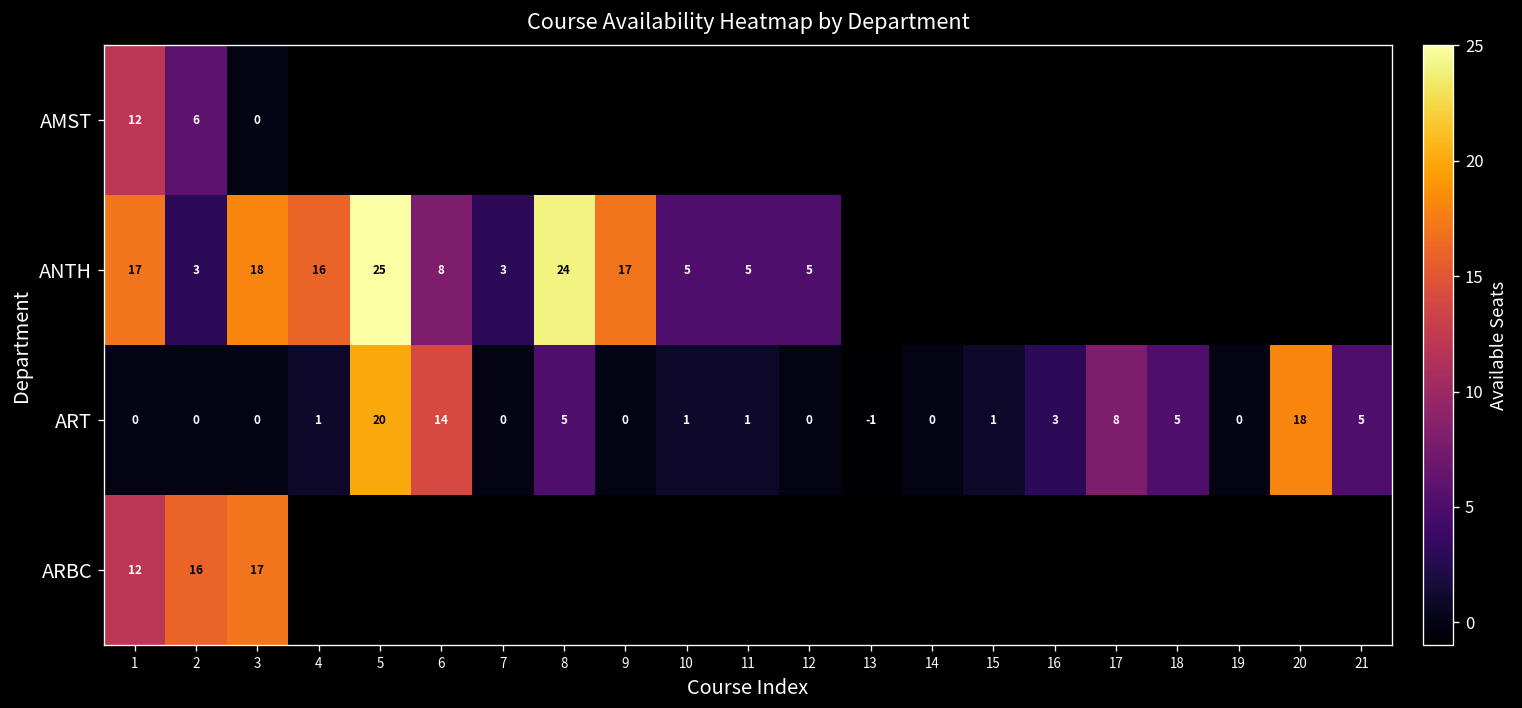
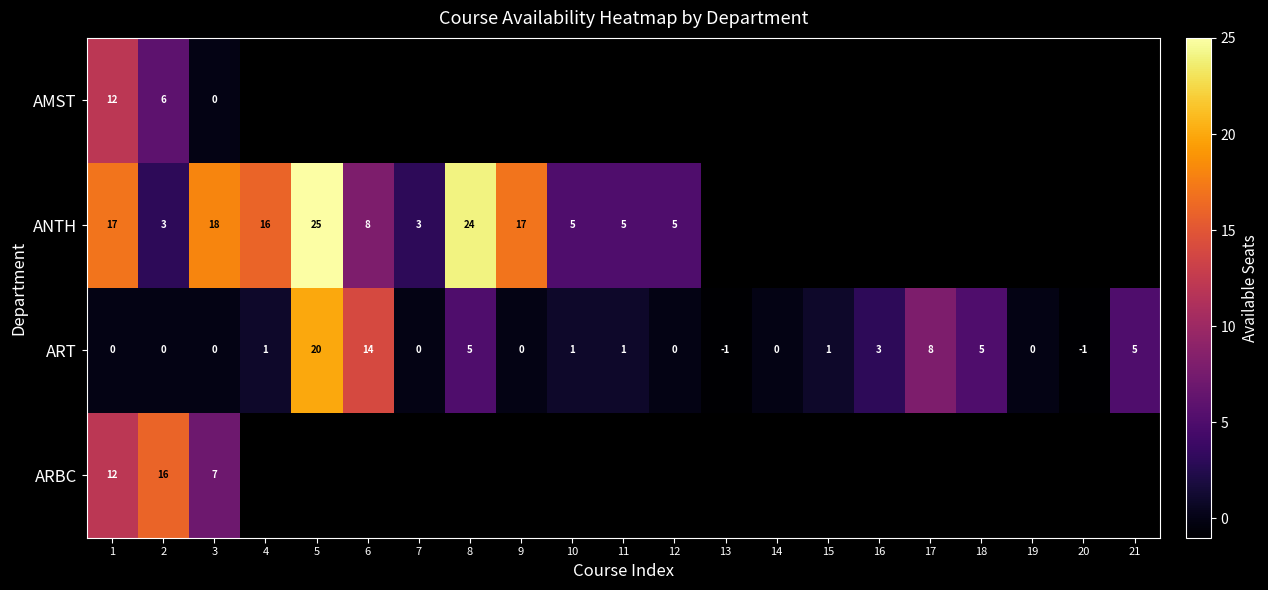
  {
    "AMST": {
      "1": 12,
      "2": 6,
      "3": 0
    },
    "ANTH": {
      "1": 17,
      "2": 3,
      "3": 18,
      "4": 16,
      "5": 25,
      "6": 8,
      "7": 3,
      "8": 24,
      "9": 17,
      "10": 5,
      "11": 5,
      "12": 5
    },
    "ART": {
      "1": 0,
      "2": 0,
      "3": 0,
      "4": 1,
      "5": 20,
      "6": 14,
      "7": 0,
      "8": 5,
      "9": 0,
      "10": 1,
      "11": 1,
      "12": 0,
      "13": -1,
      "14": 0,
      "15": 1,
      "16": 3,
      "17": 8,
      "18": 5,
      "19": 0,
-     "20": 18,
+     "20": -1,
      "21": 5
    },
    "ARBC": {
      "1": 12,
      "2": 16,
-     "3": 17
+     "3": 7
    }
  }
